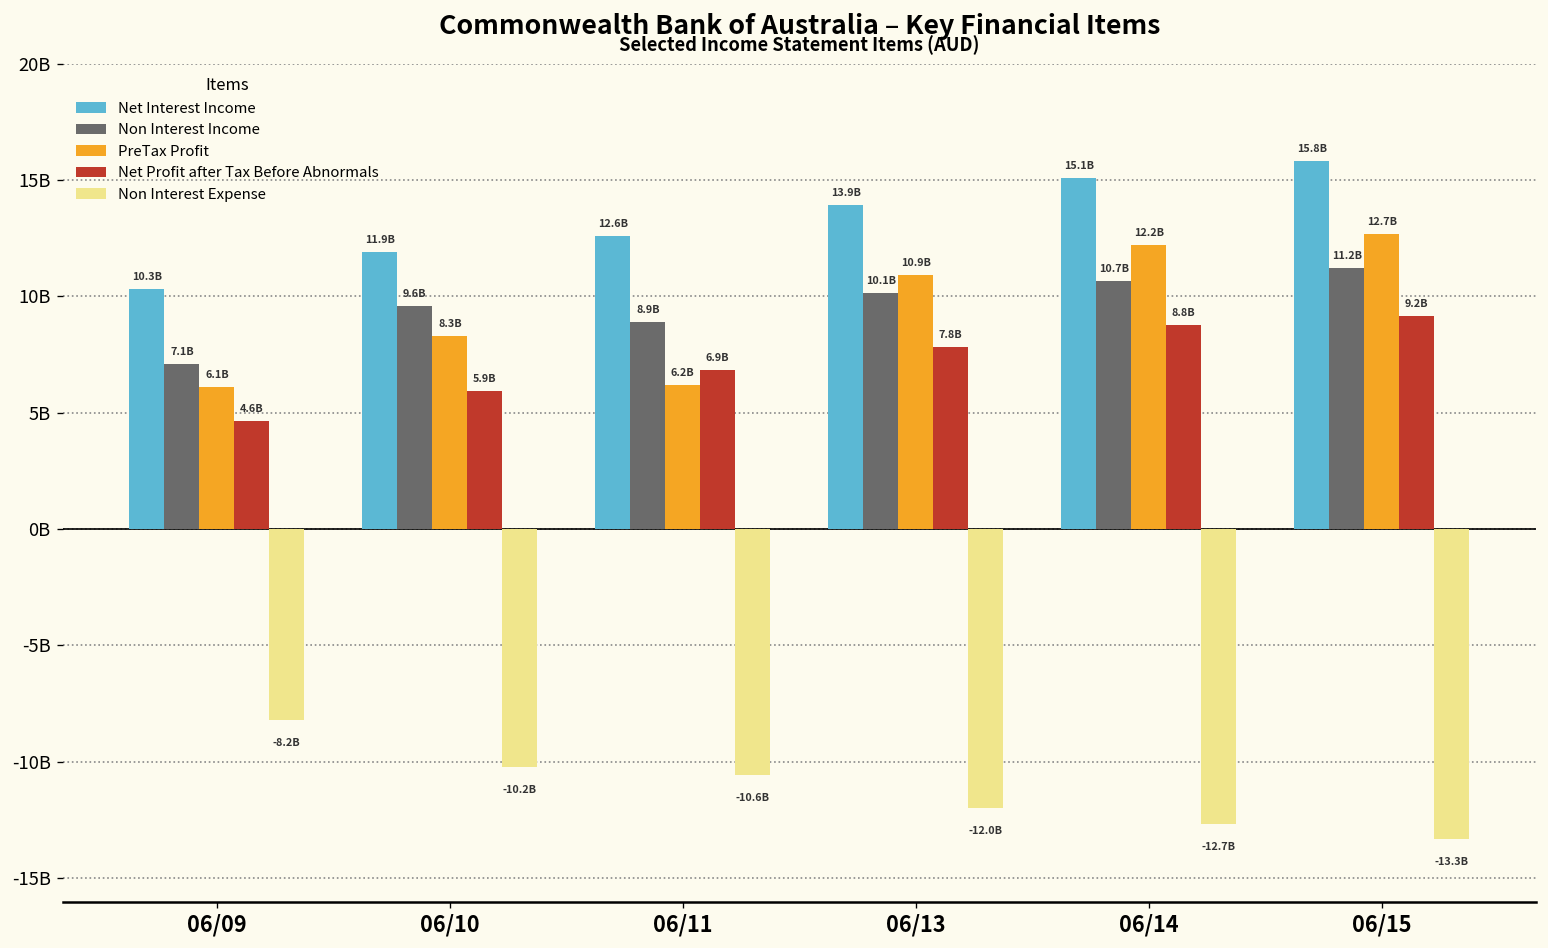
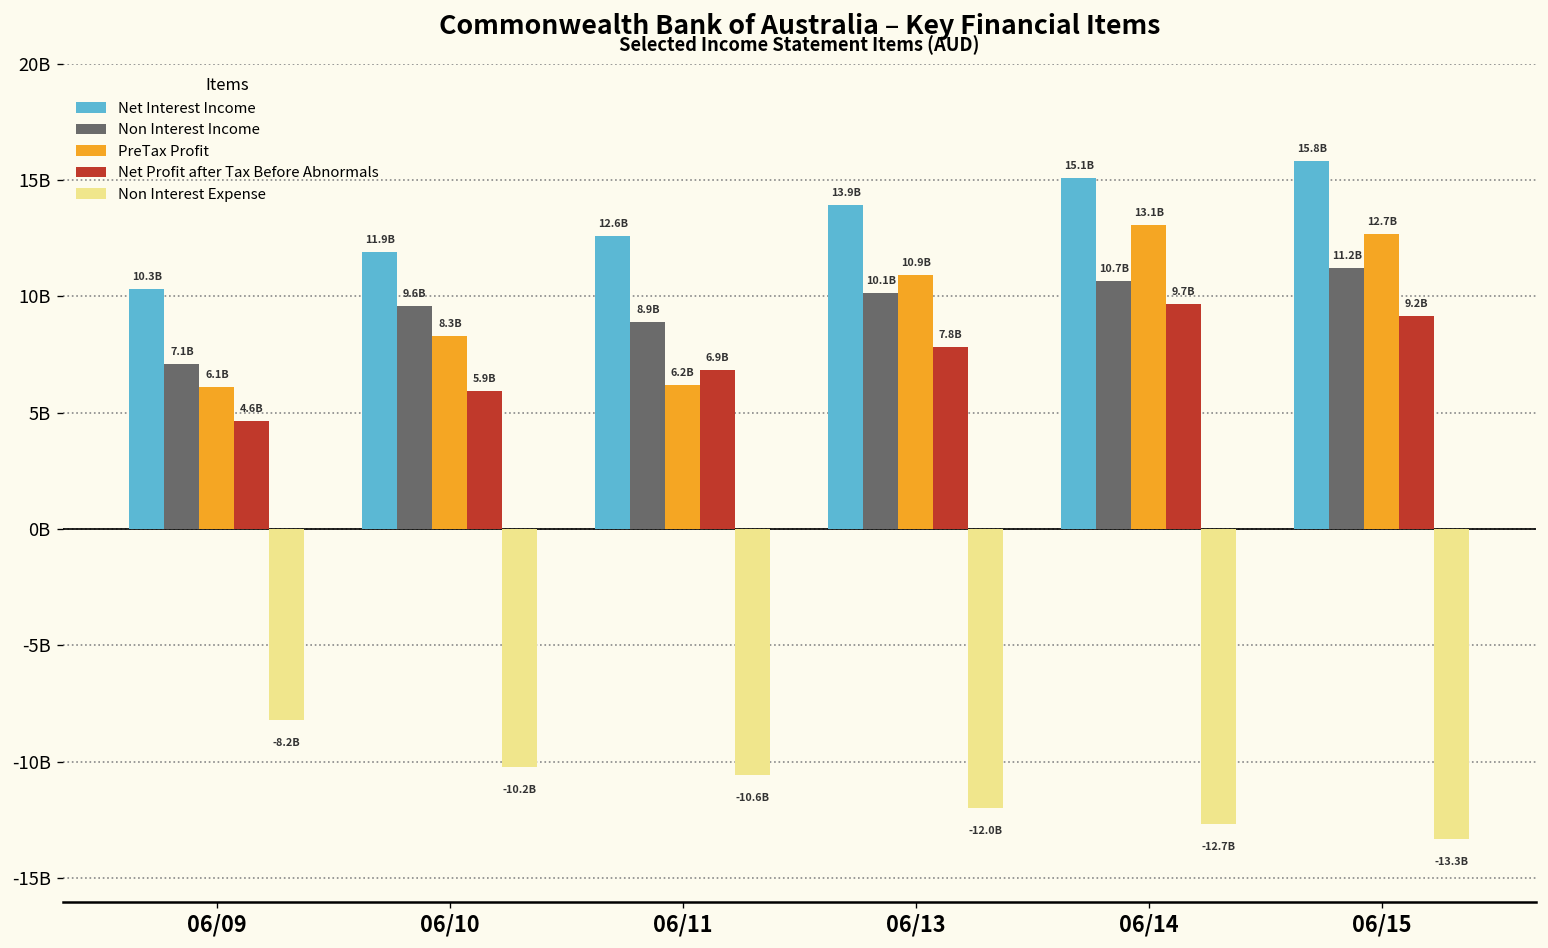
  {
    "Net Interest Income": {
      "06/09": "10.3B",
      "06/10": "11.9B",
      "06/11": "12.6B",
      "06/13": "13.9B",
      "06/14": "15.1B",
      "06/15": "15.8B"
    },
    "Non Interest Income": {
      "06/09": "7.1B",
      "06/10": "9.6B",
      "06/11": "8.9B",
      "06/13": "10.1B",
      "06/14": "10.7B",
      "06/15": "11.2B"
    },
    "PreTax Profit": {
      "06/09": "6.1B",
      "06/10": "8.3B",
      "06/11": "6.2B",
      "06/13": "10.9B",
-     "06/14": "12.2B",
+     "06/14": "13.1B",
      "06/15": "12.7B"
    },
    "Net Profit after Tax Before Abnormals": {
      "06/09": "4.6B",
      "06/10": "5.9B",
      "06/11": "6.9B",
      "06/13": "7.8B",
-     "06/14": "8.8B",
+     "06/14": "9.7B",
      "06/15": "9.2B"
    },
    "Non Interest Expense": {
      "06/09": "-8.2B",
      "06/10": "-10.2B",
      "06/11": "-10.6B",
      "06/13": "-12.0B",
      "06/14": "-12.7B",
      "06/15": "-13.3B"
    }
  }
